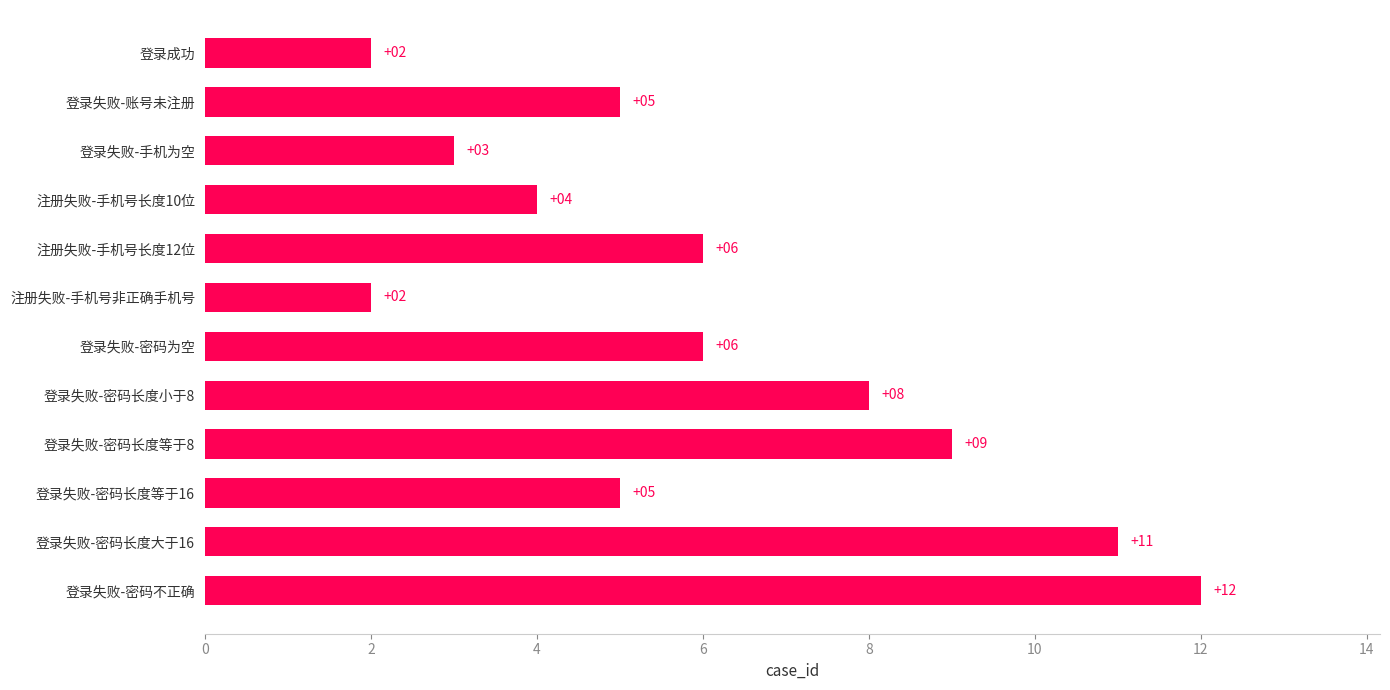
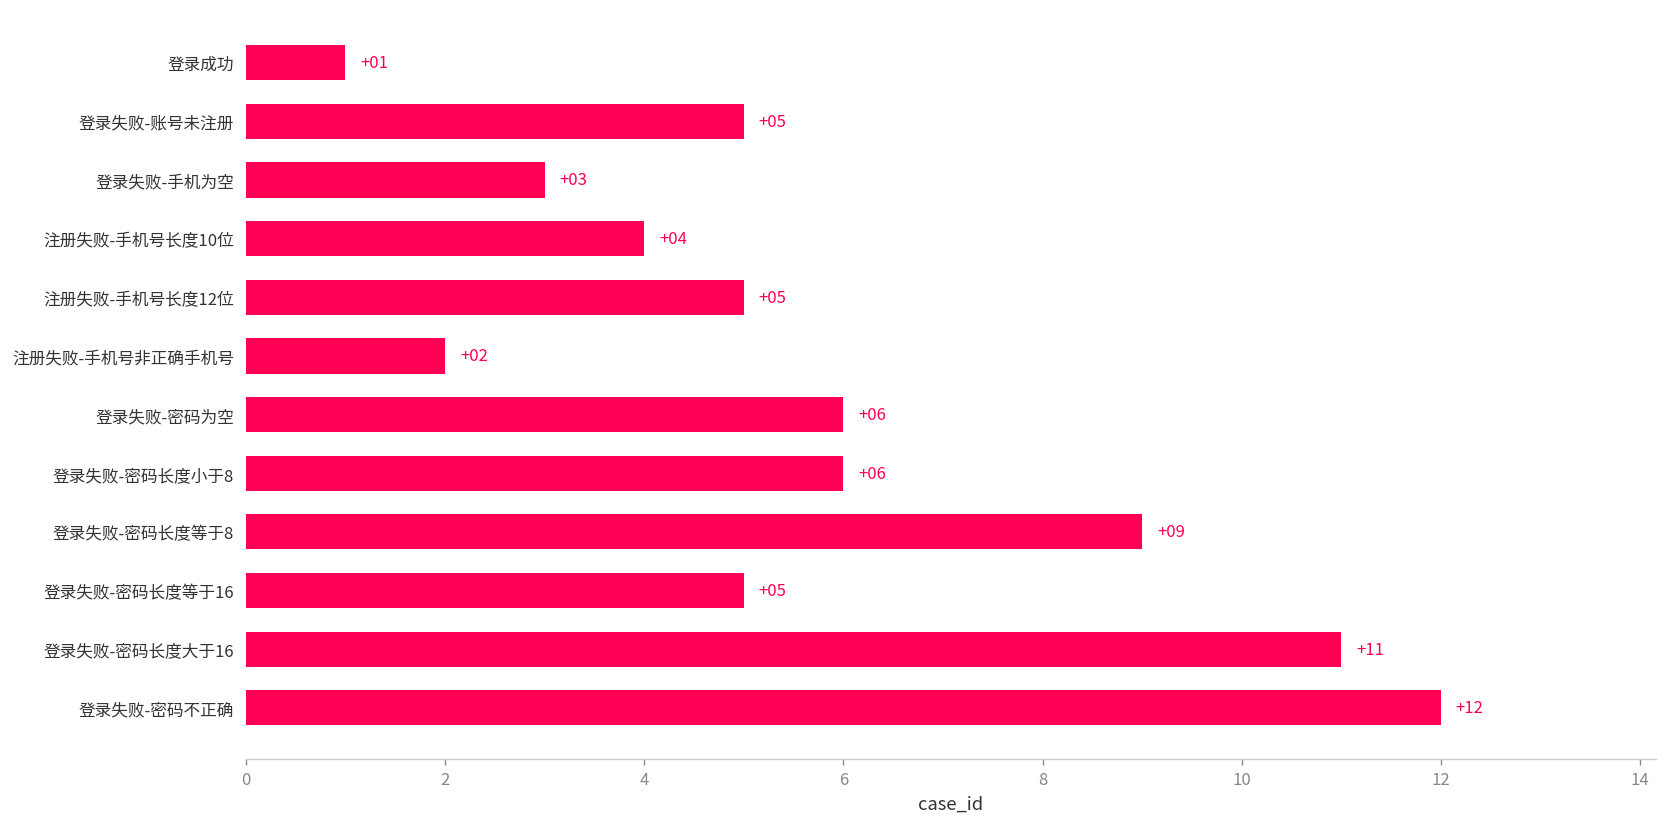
  {
-   "登录成功": "+02",
+   "登录成功": "+01",
    "登录失败-账号未注册": "+05",
    "登录失败-手机为空": "+03",
    "注册失败-手机号长度10位": "+04",
-   "注册失败-手机号长度12位": "+06",
+   "注册失败-手机号长度12位": "+05",
    "注册失败-手机号非正确手机号": "+02",
    "登录失败-密码为空": "+06",
-   "登录失败-密码长度小于8": "+08",
+   "登录失败-密码长度小于8": "+06",
    "登录失败-密码长度等于8": "+09",
    "登录失败-密码长度等于16": "+05",
    "登录失败-密码长度大于16": "+11",
    "登录失败-密码不正确": "+12"
  }
